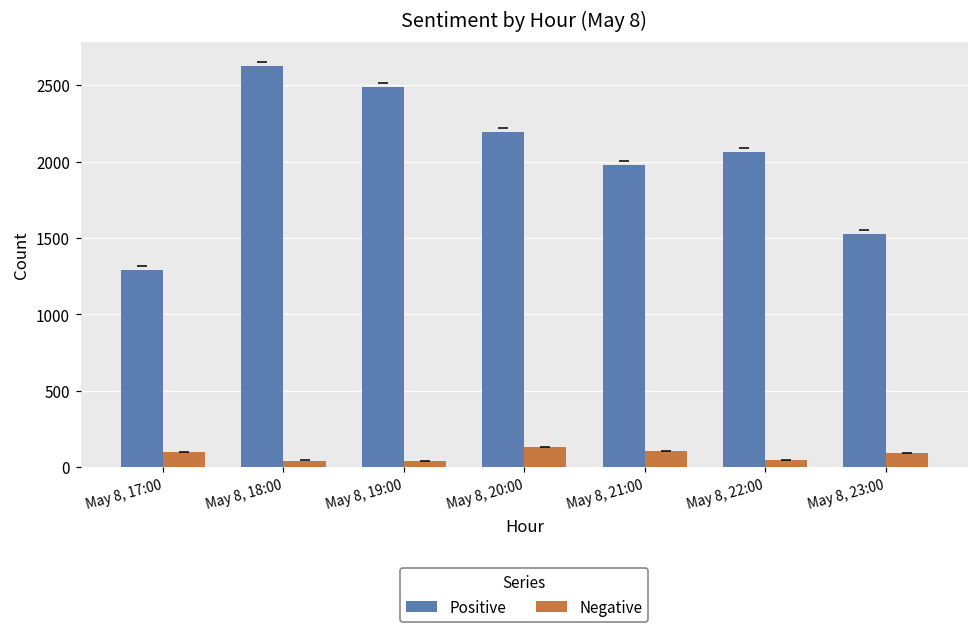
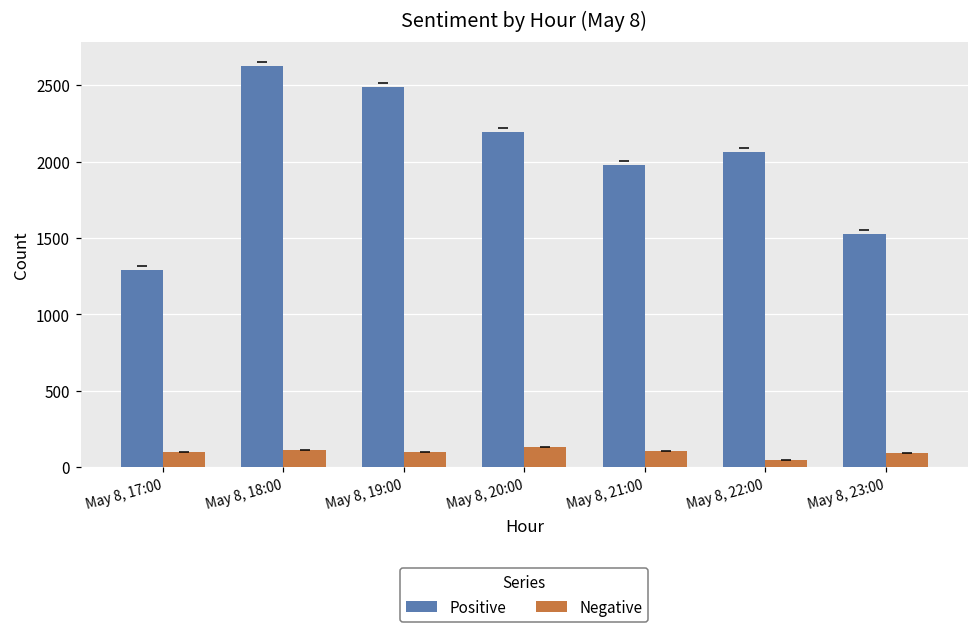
  {
    "Positive": {
      "May 8, 17:00": 1290,
      "May 8, 18:00": 2630,
      "May 8, 19:00": 2490,
      "May 8, 20:00": 2200,
      "May 8, 21:00": 1980,
      "May 8, 22:00": 2070,
      "May 8, 23:00": 1530
    },
    "Negative": {
      "May 8, 17:00": 100,
-     "May 8, 18:00": 40,
-     "May 8, 19:00": 40,
+     "May 8, 18:00": 110,
+     "May 8, 19:00": 100,
      "May 8, 20:00": 130,
      "May 8, 21:00": 110,
      "May 8, 22:00": 50,
      "May 8, 23:00": 90
    }
  }
